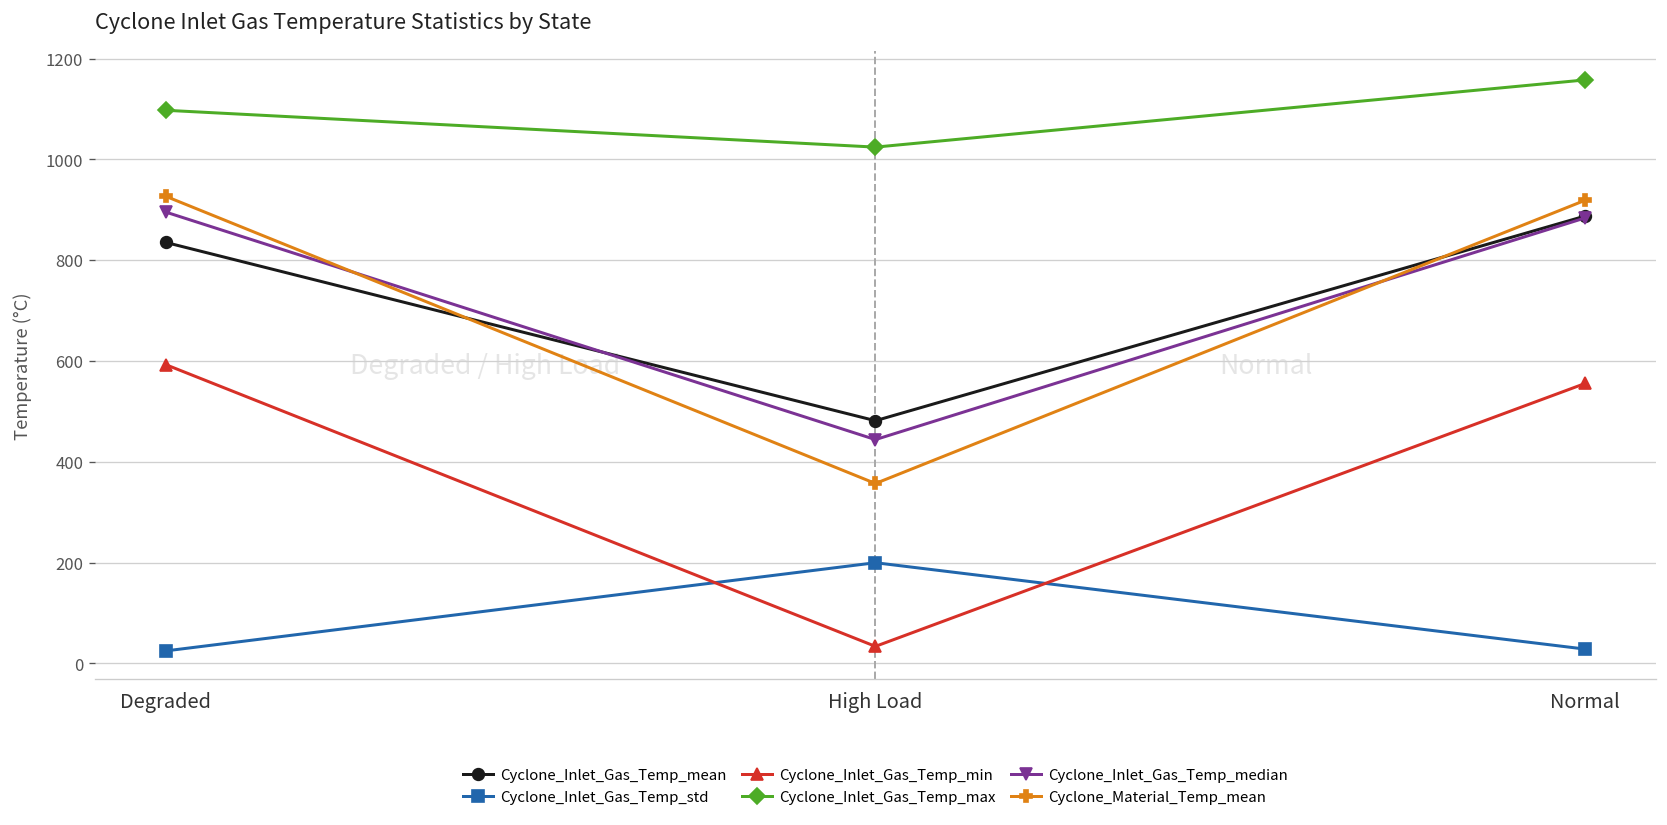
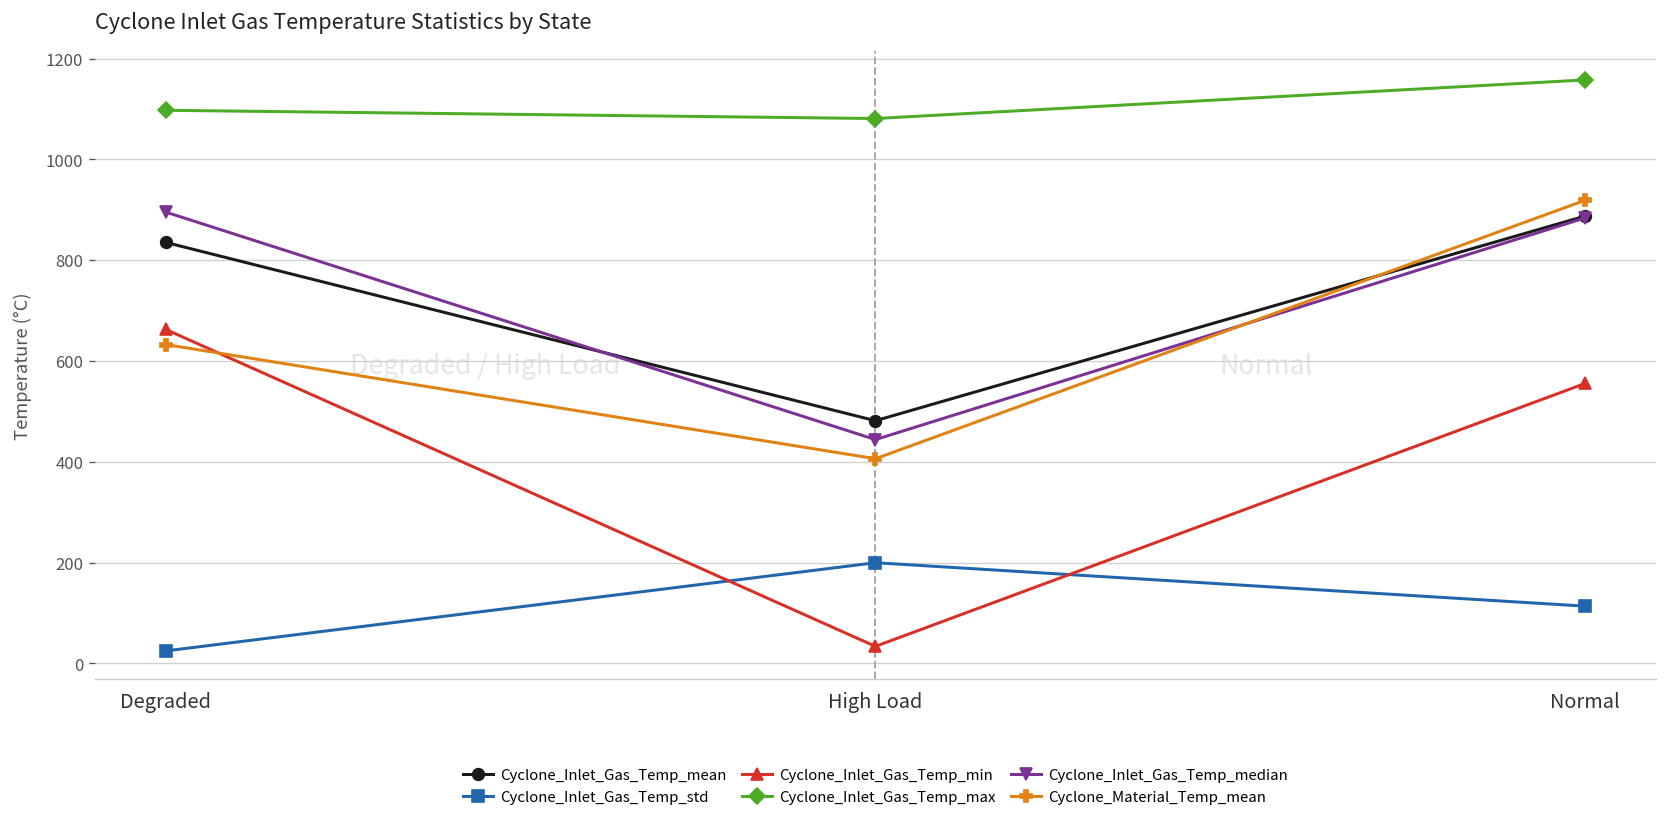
  {
    "Cyclone_Inlet_Gas_Temp_mean": {
      "Degraded": 840,
      "High Load": 480
    },
    "Cyclone_Inlet_Gas_Temp_std": {
      "Degraded": 20,
      "High Load": 200,
-     "Normal": 30
+     "Normal": 110
    },
    "Cyclone_Inlet_Gas_Temp_min": {
-     "Degraded": 590,
+     "Degraded": 660,
      "High Load": 30,
      "Normal": 560
    },
    "Cyclone_Inlet_Gas_Temp_max": {
      "Degraded": 1100,
-     "High Load": 1020,
+     "High Load": 1080,
      "Normal": 1160
    },
    "Cyclone_Inlet_Gas_Temp_median": {
      "Degraded": 900,
      "High Load": 440
    },
    "Cyclone_Material_Temp_mean": {
-     "Degraded": 930,
-     "High Load": 360,
+     "Degraded": 630,
+     "High Load": 410,
      "Normal": 920
    }
  }
